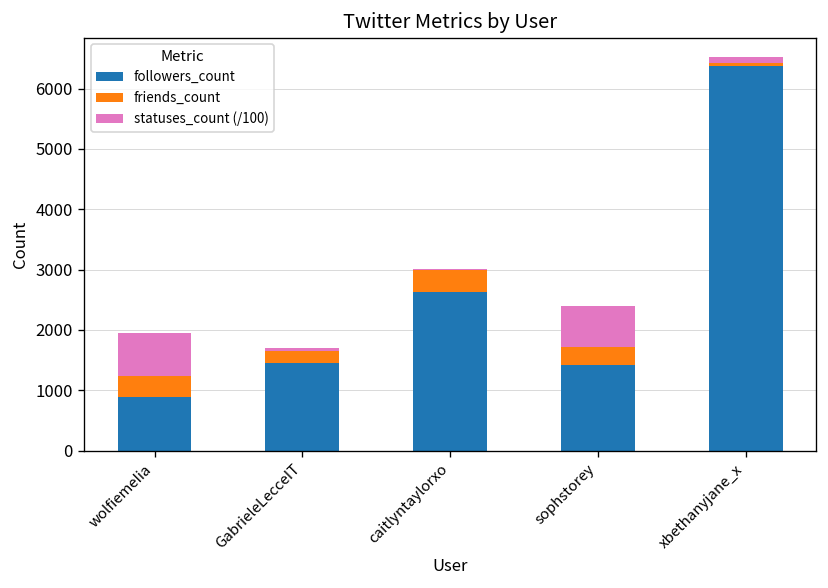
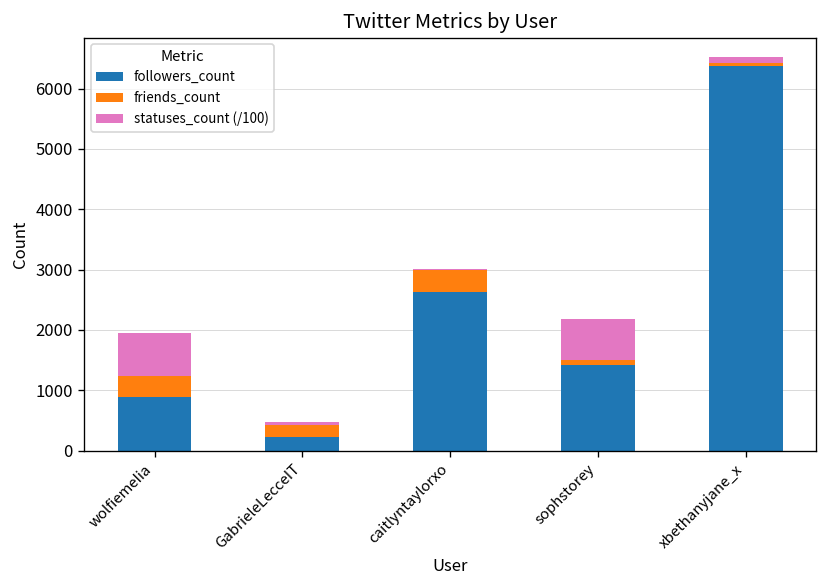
  {
    "followers_count": {
      "wolfiemeIia": 900,
-     "GabrieleLecceIT": 1500,
+     "GabrieleLecceIT": 200,
      "caitlyntaylorxo": 2600,
      "sophstorey": 1400,
      "xbethanyjane_x": 6400
    },
    "friends_count": {
      "wolfiemeIia": 300,
      "GabrieleLecceIT": 200,
      "caitlyntaylorxo": 400,
-     "sophstorey": 300,
+     "sophstorey": 100,
      "xbethanyjane_x": 100
    },
    "statuses_count (/100)": {
      "wolfiemeIia": 700,
      "GabrieleLecceIT": 100,
      "sophstorey": 700,
      "xbethanyjane_x": 100
    }
  }
